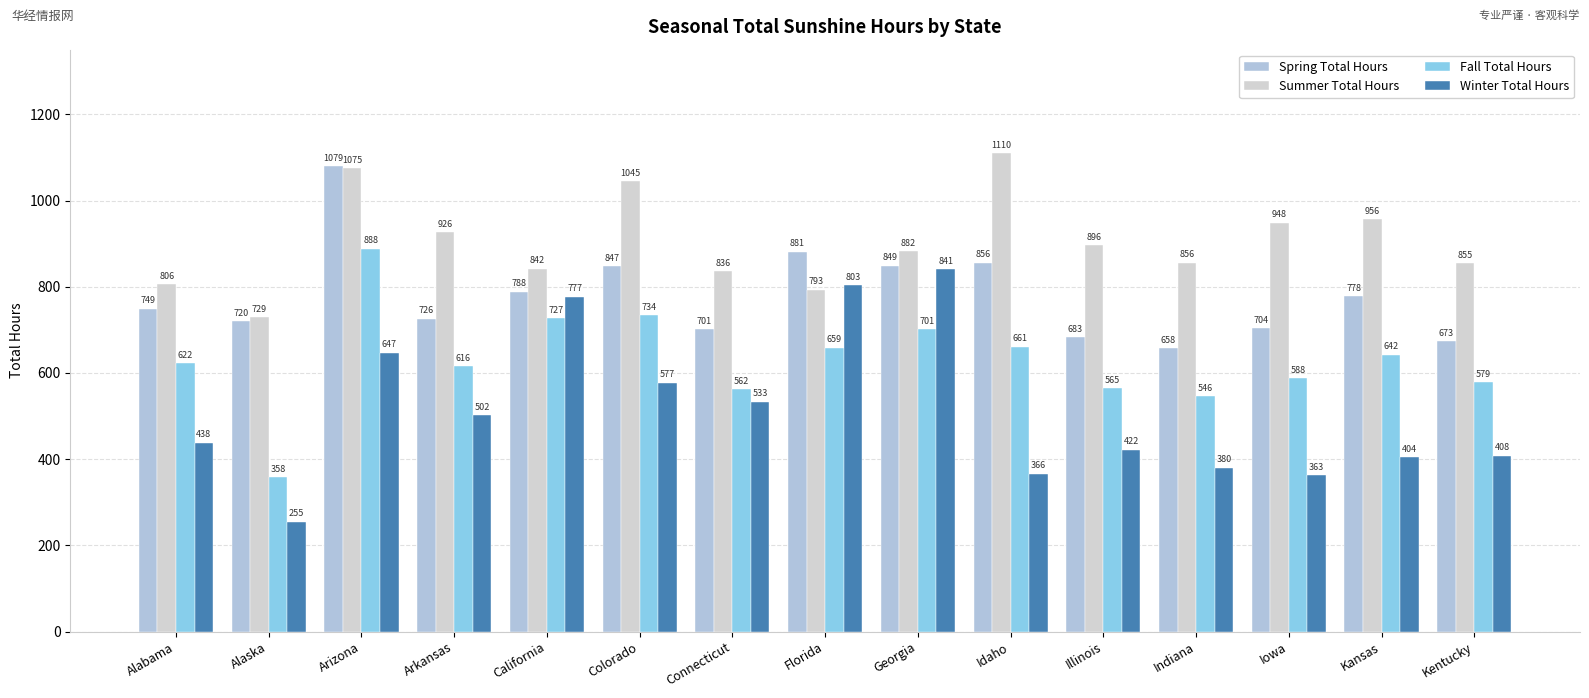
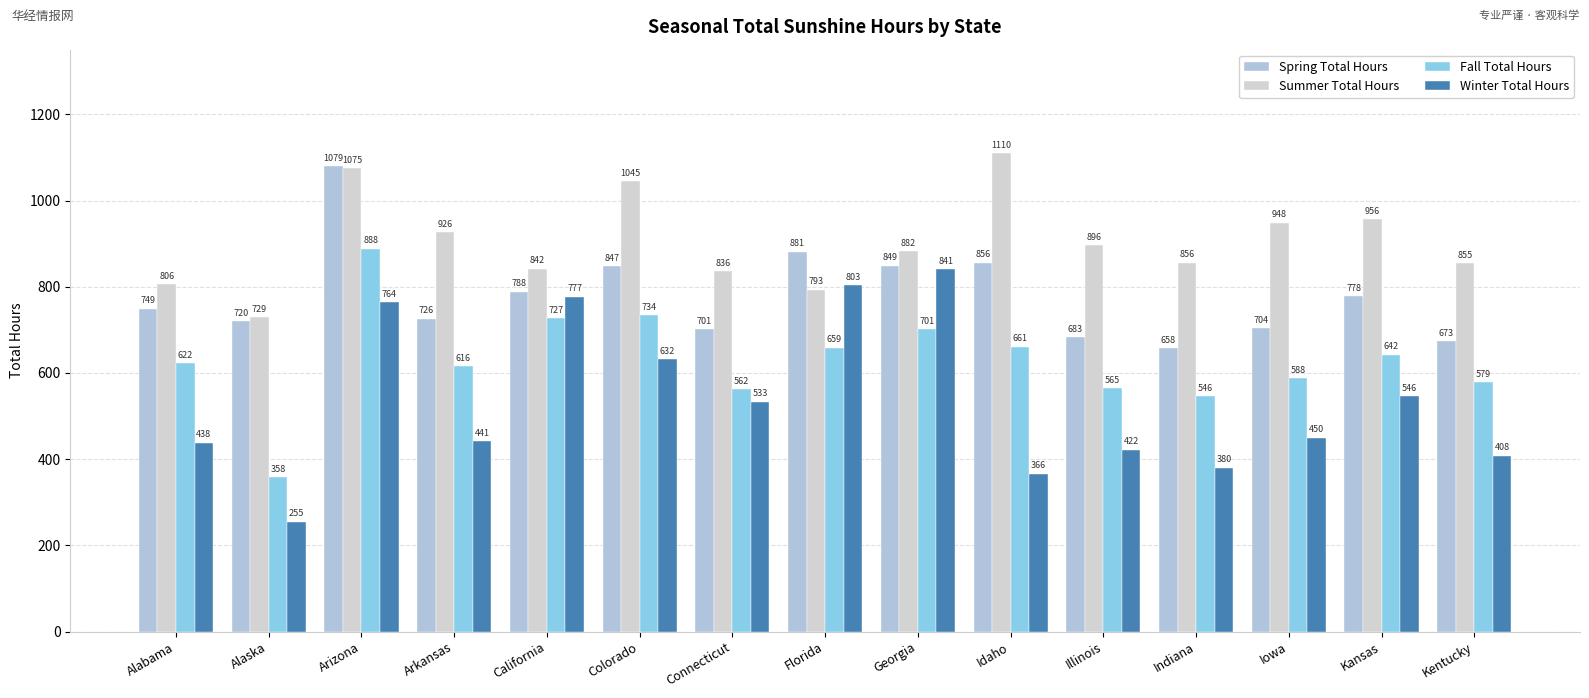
  {
    "Winter Total Hours": {
      "Alabama": 438,
      "Alaska": 255,
-     "Arizona": 647,
-     "Arkansas": 502,
+     "Arizona": 764,
+     "Arkansas": 441,
      "California": 777,
-     "Colorado": 577,
+     "Colorado": 632,
      "Connecticut": 533,
      "Florida": 803,
      "Georgia": 841,
      "Idaho": 366,
      "Illinois": 422,
      "Indiana": 380,
-     "Iowa": 363,
-     "Kansas": 404,
+     "Iowa": 450,
+     "Kansas": 546,
      "Kentucky": 408
    }
  }
